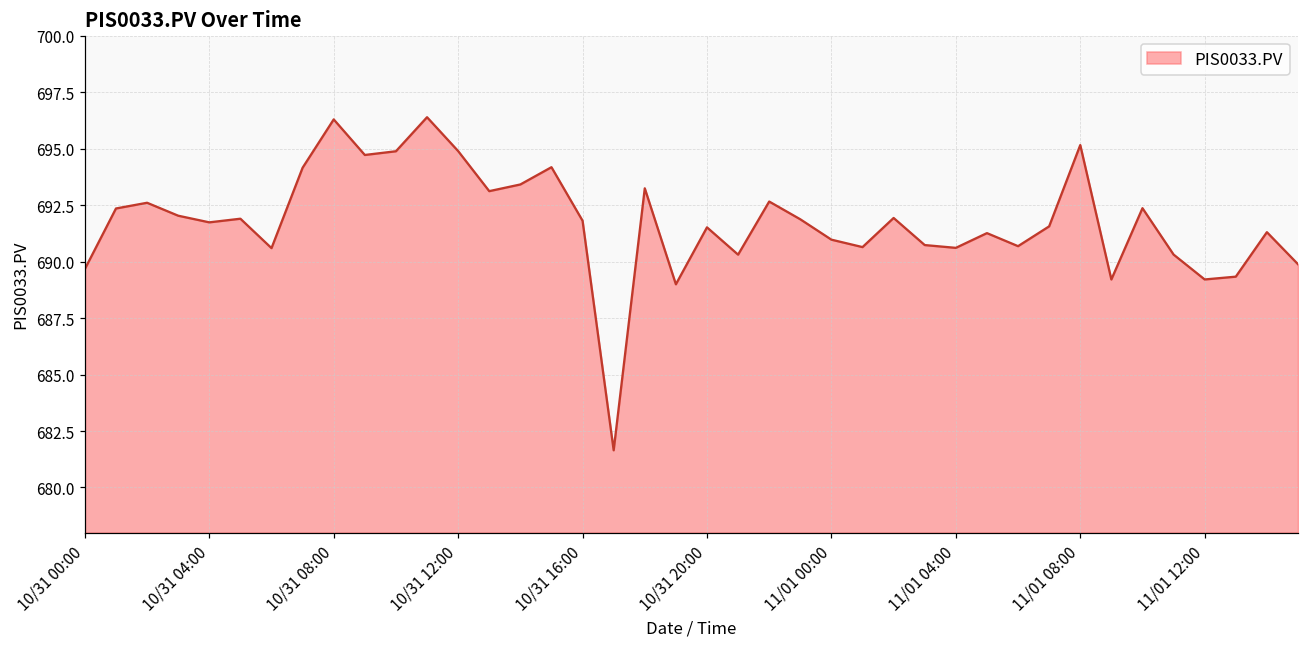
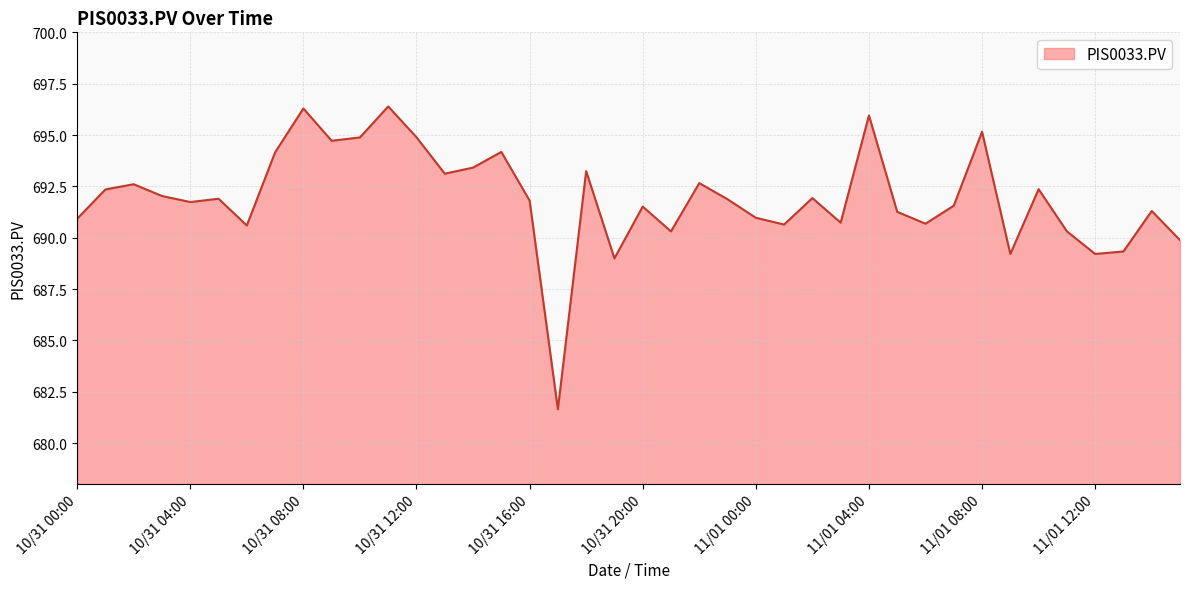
  {
-   "10/31 00:00": 689.7,
+   "10/31 00:00": 690.9,
    "10/31 04:00": 691.7,
    "10/31 08:00": 696.3,
    "10/31 12:00": 694.9,
    "10/31 16:00": 691.8,
    "10/31 20:00": 691.5,
    "11/01 00:00": 691.0,
-   "11/01 04:00": 690.6,
+   "11/01 04:00": 696.0,
    "11/01 08:00": 695.2,
    "11/01 12:00": 689.2
  }
